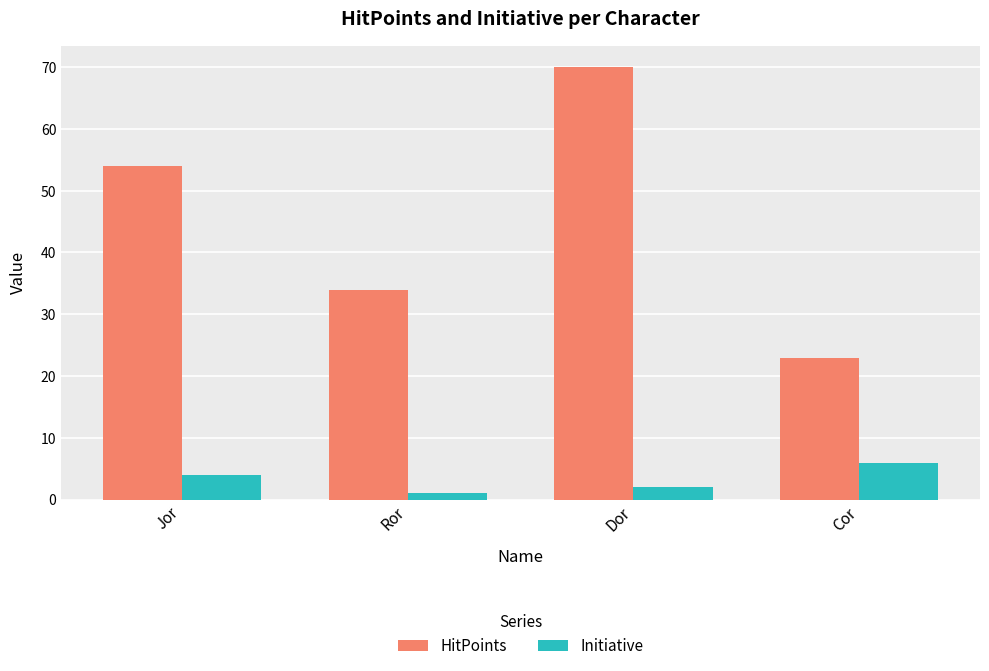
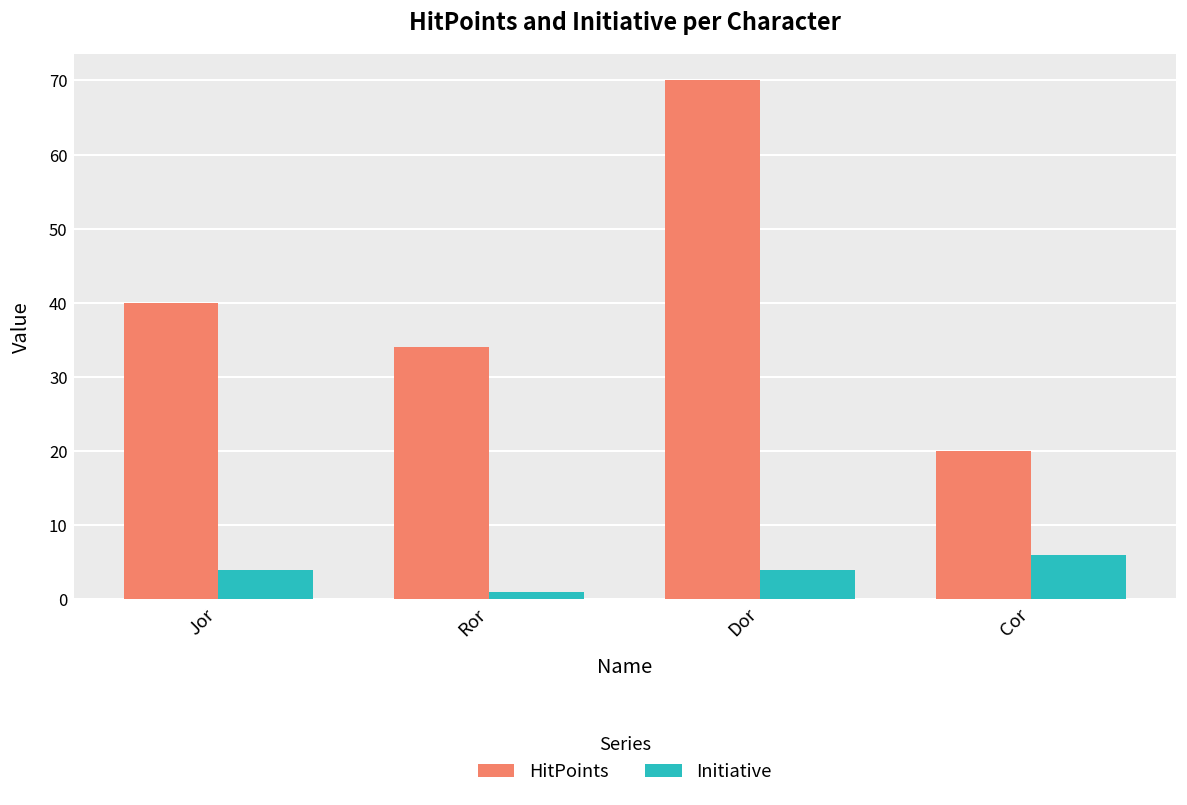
  {
    "HitPoints": {
-     "Jor": 54,
+     "Jor": 40,
      "Ror": 34,
      "Dor": 70,
-     "Cor": 23
+     "Cor": 20
    },
    "Initiative": {
      "Jor": 4,
      "Ror": 1,
-     "Dor": 2,
+     "Dor": 4,
      "Cor": 6
    }
  }
